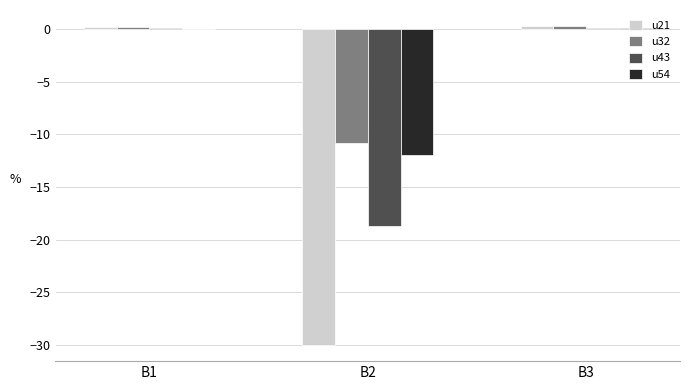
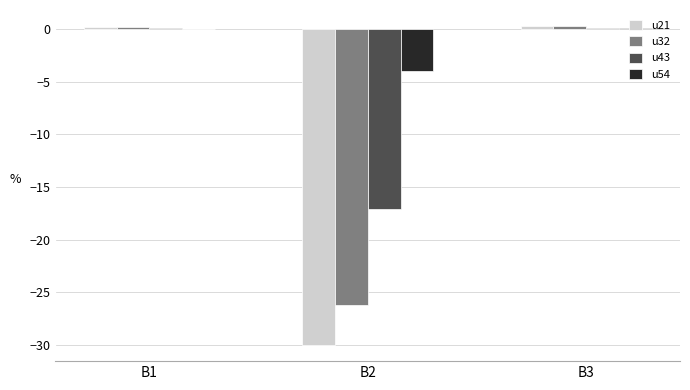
  {
    "u21": {
      "B2": -30.1,
      "B3": 0.3
    },
    "u32": {
-     "B2": -10.8,
+     "B2": -26.3,
      "B3": 0.3
    },
    "u43": {
-     "B2": -18.7
+     "B2": -17.1
    },
    "u54": {
-     "B2": -11.9
+     "B2": -4.0
    }
  }
